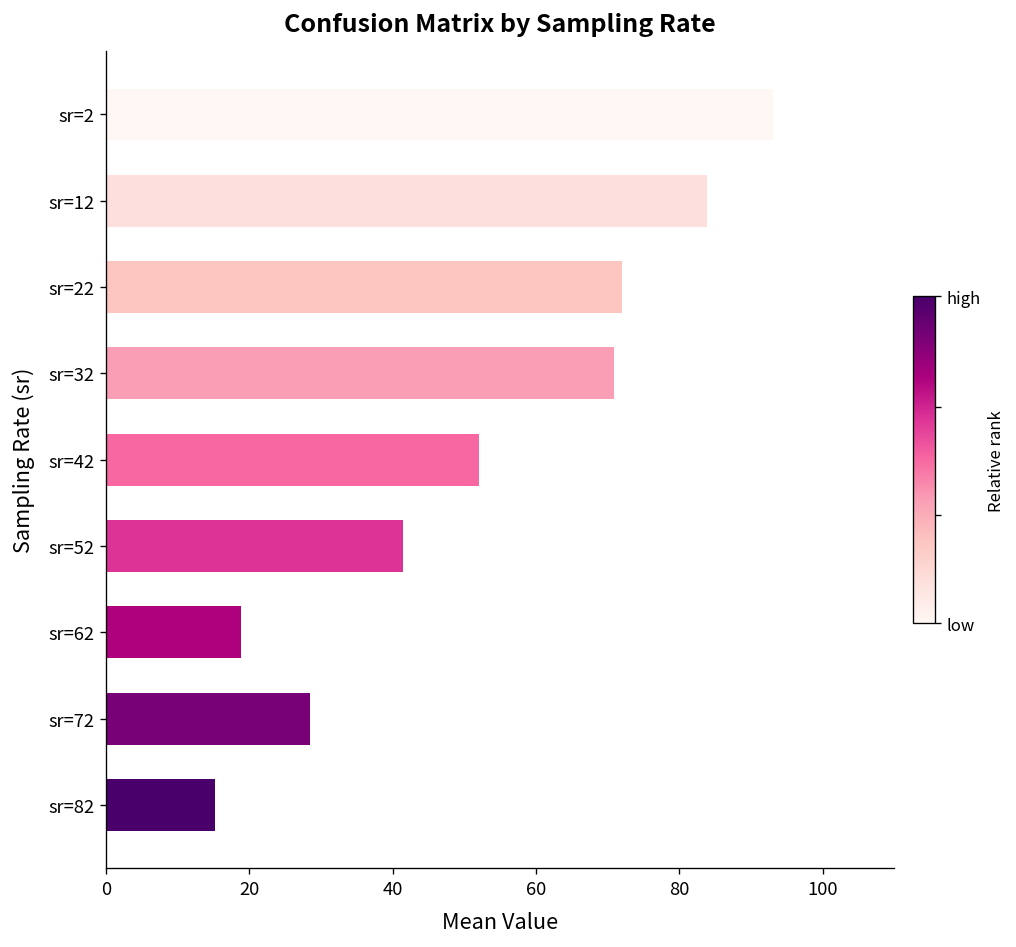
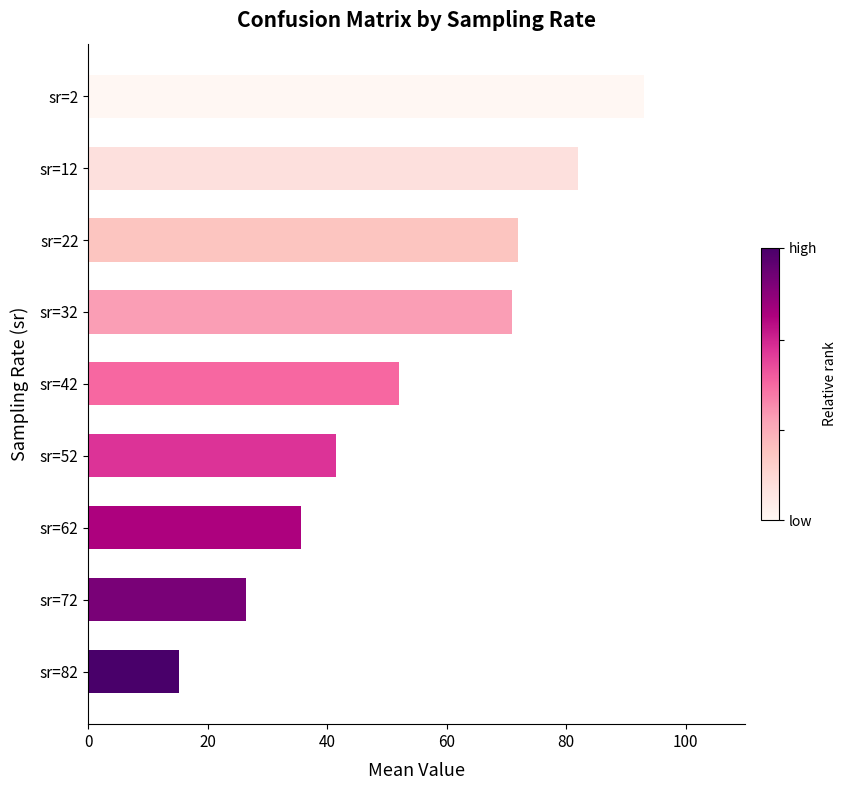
  {
    "sr=2": 93,
-   "sr=12": 84,
+   "sr=12": 82,
    "sr=22": 72,
    "sr=32": 71,
    "sr=42": 52,
    "sr=52": 41,
-   "sr=62": 19,
-   "sr=72": 28,
+   "sr=62": 36,
+   "sr=72": 26,
    "sr=82": 15
  }
